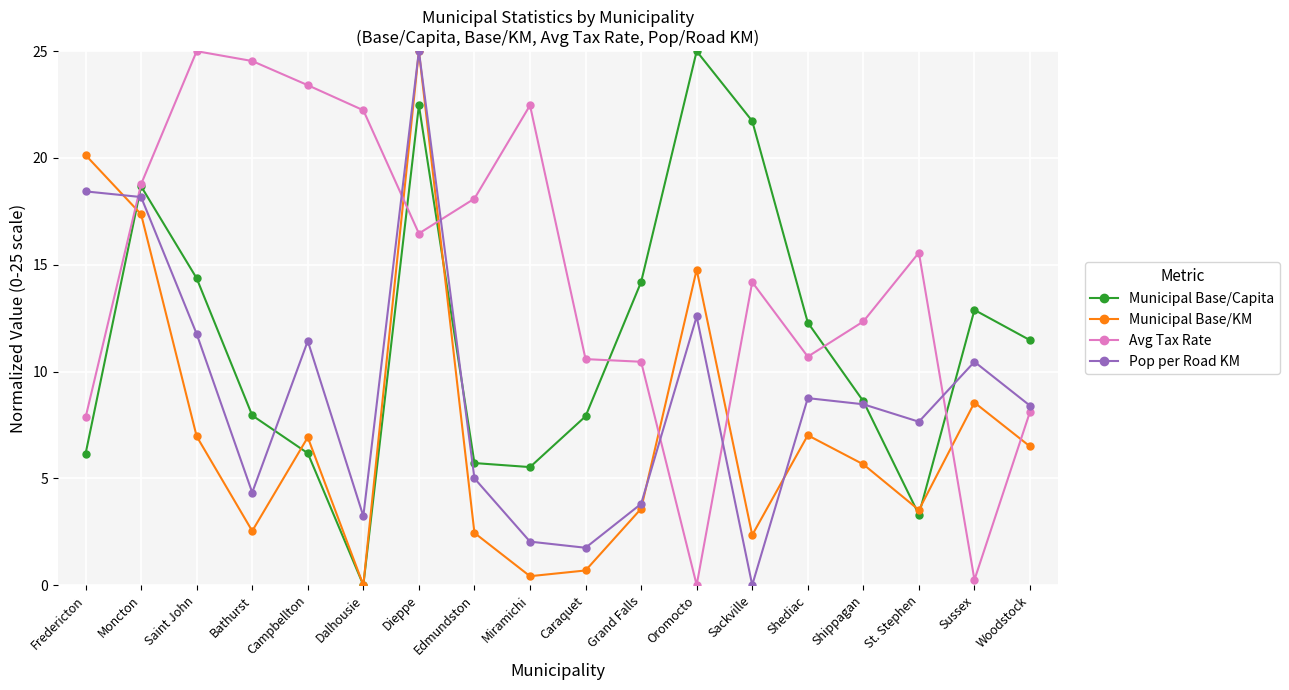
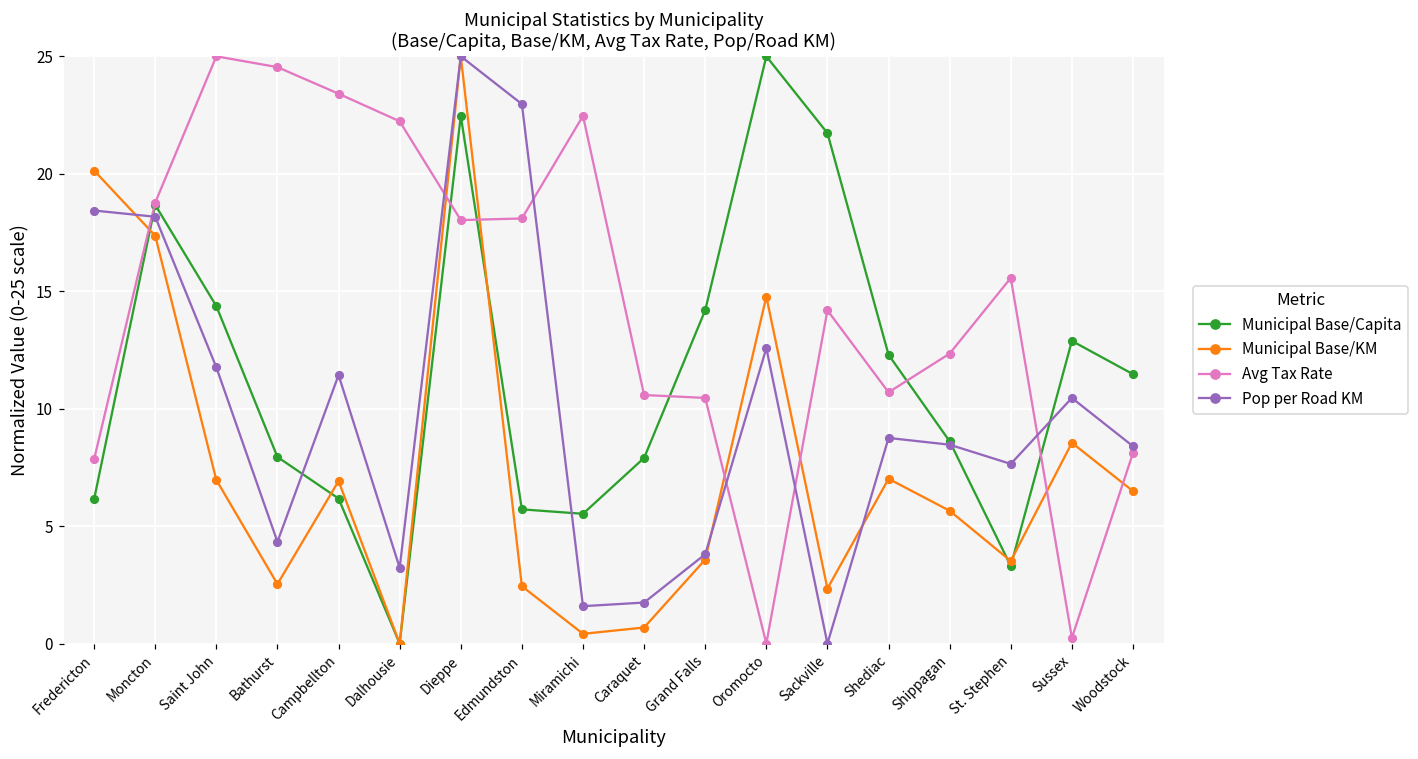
  {
    "Municipal Base/Capita": {
      "Fredericton": 6.1,
      "Saint John": 14.4,
      "Bathurst": 7.9,
      "Campbellton": 6.2,
      "Dieppe": 22.5,
      "Edmundston": 5.7,
      "Miramichi": 5.5,
      "Caraquet": 7.9,
      "Grand Falls": 14.2,
      "Oromocto": 25.0,
      "Sackville": 21.7,
      "Shediac": 12.3,
      "Shippagan": 8.6,
      "St. Stephen": 3.3,
      "Sussex": 12.9,
      "Woodstock": 11.5
    },
    "Municipal Base/KM": {
      "Fredericton": 20.1,
      "Moncton": 17.4,
      "Saint John": 7.0,
      "Bathurst": 2.5,
      "Campbellton": 6.9,
      "Edmundston": 2.4,
      "Miramichi": 0.4,
      "Caraquet": 0.7,
      "Grand Falls": 3.6,
      "Oromocto": 14.8,
      "Sackville": 2.3,
      "Shediac": 7.0,
      "Shippagan": 5.7,
      "St. Stephen": 3.5,
      "Sussex": 8.5,
      "Woodstock": 6.5
    },
    "Avg Tax Rate": {
      "Fredericton": 7.8,
      "Saint John": 25.0,
      "Bathurst": 24.5,
      "Campbellton": 23.4,
      "Dalhousie": 22.2,
-     "Dieppe": 16.5,
+     "Dieppe": 18.0,
      "Edmundston": 18.1,
      "Miramichi": 22.5,
      "Caraquet": 10.6,
      "Grand Falls": 10.5,
      "Oromocto": 0.0,
      "Sackville": 14.2,
      "Shediac": 10.7,
      "Shippagan": 12.3,
      "St. Stephen": 15.6,
      "Sussex": 0.2,
      "Woodstock": 8.1
    },
    "Pop per Road KM": {
      "Fredericton": 18.4,
      "Moncton": 18.2,
      "Saint John": 11.8,
      "Bathurst": 4.3,
      "Campbellton": 11.4,
      "Dalhousie": 3.2,
-     "Edmundston": 5.0,
-     "Miramichi": 2.0,
+     "Edmundston": 23.0,
+     "Miramichi": 1.6,
      "Caraquet": 1.7,
      "Grand Falls": 3.8,
      "Oromocto": 12.6,
      "Sackville": 0.0,
      "Shediac": 8.8,
      "Shippagan": 8.5,
      "St. Stephen": 7.6,
      "Sussex": 10.5,
      "Woodstock": 8.4
    }
  }
